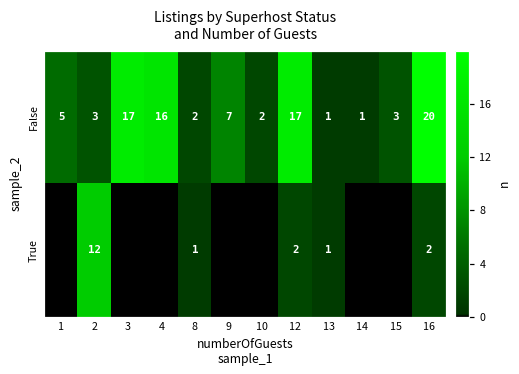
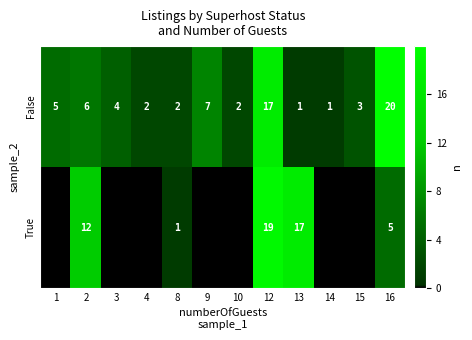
  {
    "False": {
      "1": 5,
-     "2": 3,
-     "3": 17,
-     "4": 16,
+     "2": 6,
+     "3": 4,
+     "4": 2,
      "8": 2,
      "9": 7,
      "10": 2,
      "12": 17,
      "13": 1,
      "14": 1,
      "15": 3,
      "16": 20
    },
    "True": {
      "2": 12,
      "8": 1,
-     "12": 2,
-     "13": 1,
-     "16": 2
+     "12": 19,
+     "13": 17,
+     "16": 5
    }
  }
